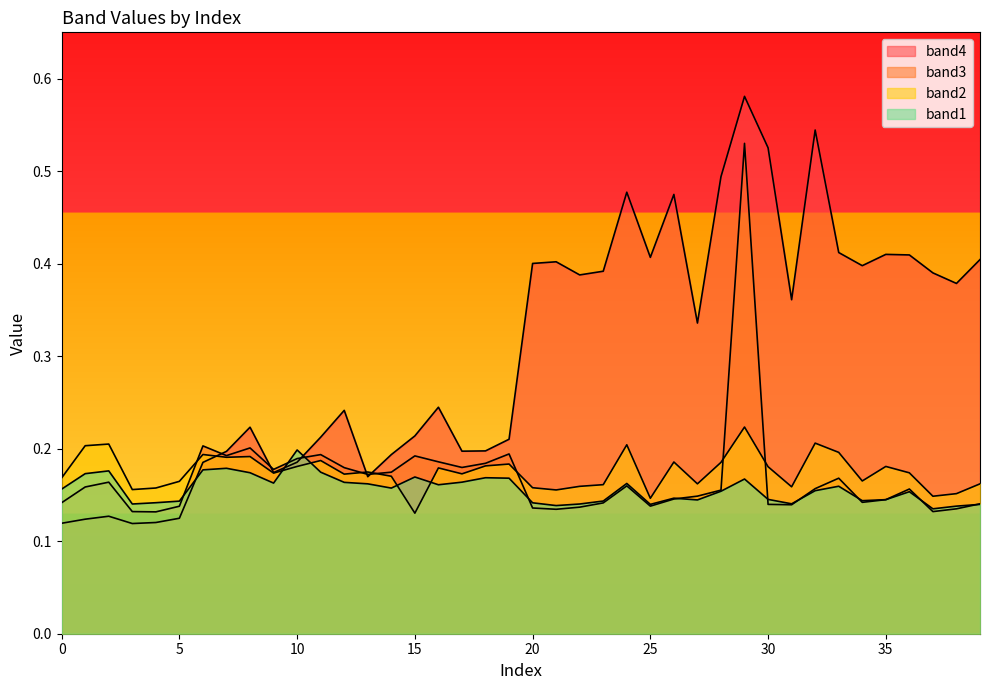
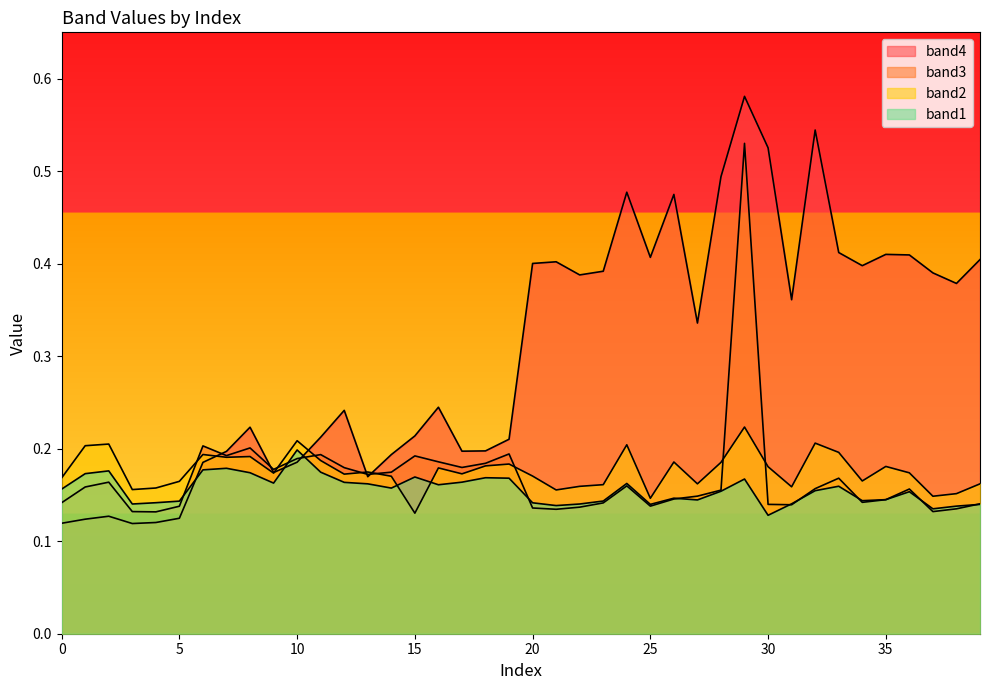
  {
    "band2": {
      "0": 0.17,
      "5": 0.16,
-     "10": 0.18,
+     "10": 0.21,
      "15": 0.13,
-     "20": 0.16,
+     "20": 0.17,
      "25": 0.15,
      "30": 0.18,
      "35": 0.18
    },
    "band1": {
      "0": 0.16,
      "5": 0.14,
      "10": 0.20,
      "15": 0.17,
      "20": 0.14,
-     "30": 0.15
+     "30": 0.13
    }
  }
